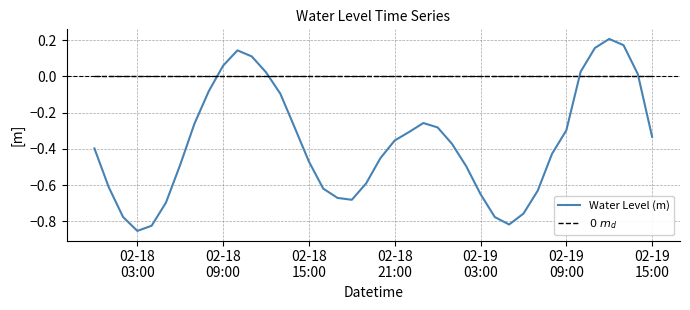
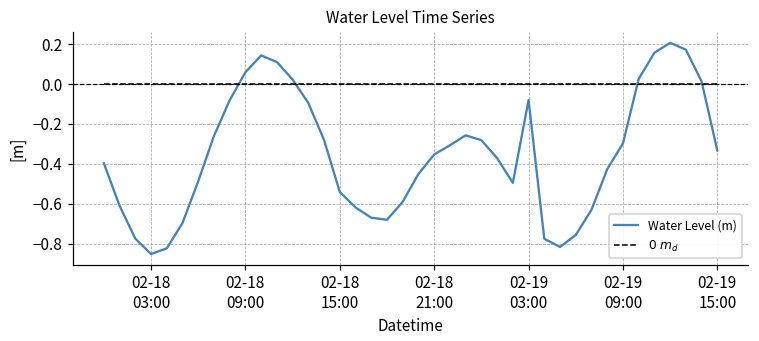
  {
    "Water Level (m)": {
      "02-18 03:00": -0.85,
      "02-18 09:00": 0.06,
-     "02-18 15:00": -0.47,
+     "02-18 15:00": -0.54,
      "02-18 21:00": -0.35,
-     "02-19 03:00": -0.65,
+     "02-19 03:00": -0.08,
      "02-19 09:00": -0.30,
      "02-19 15:00": -0.33
    }
  }
